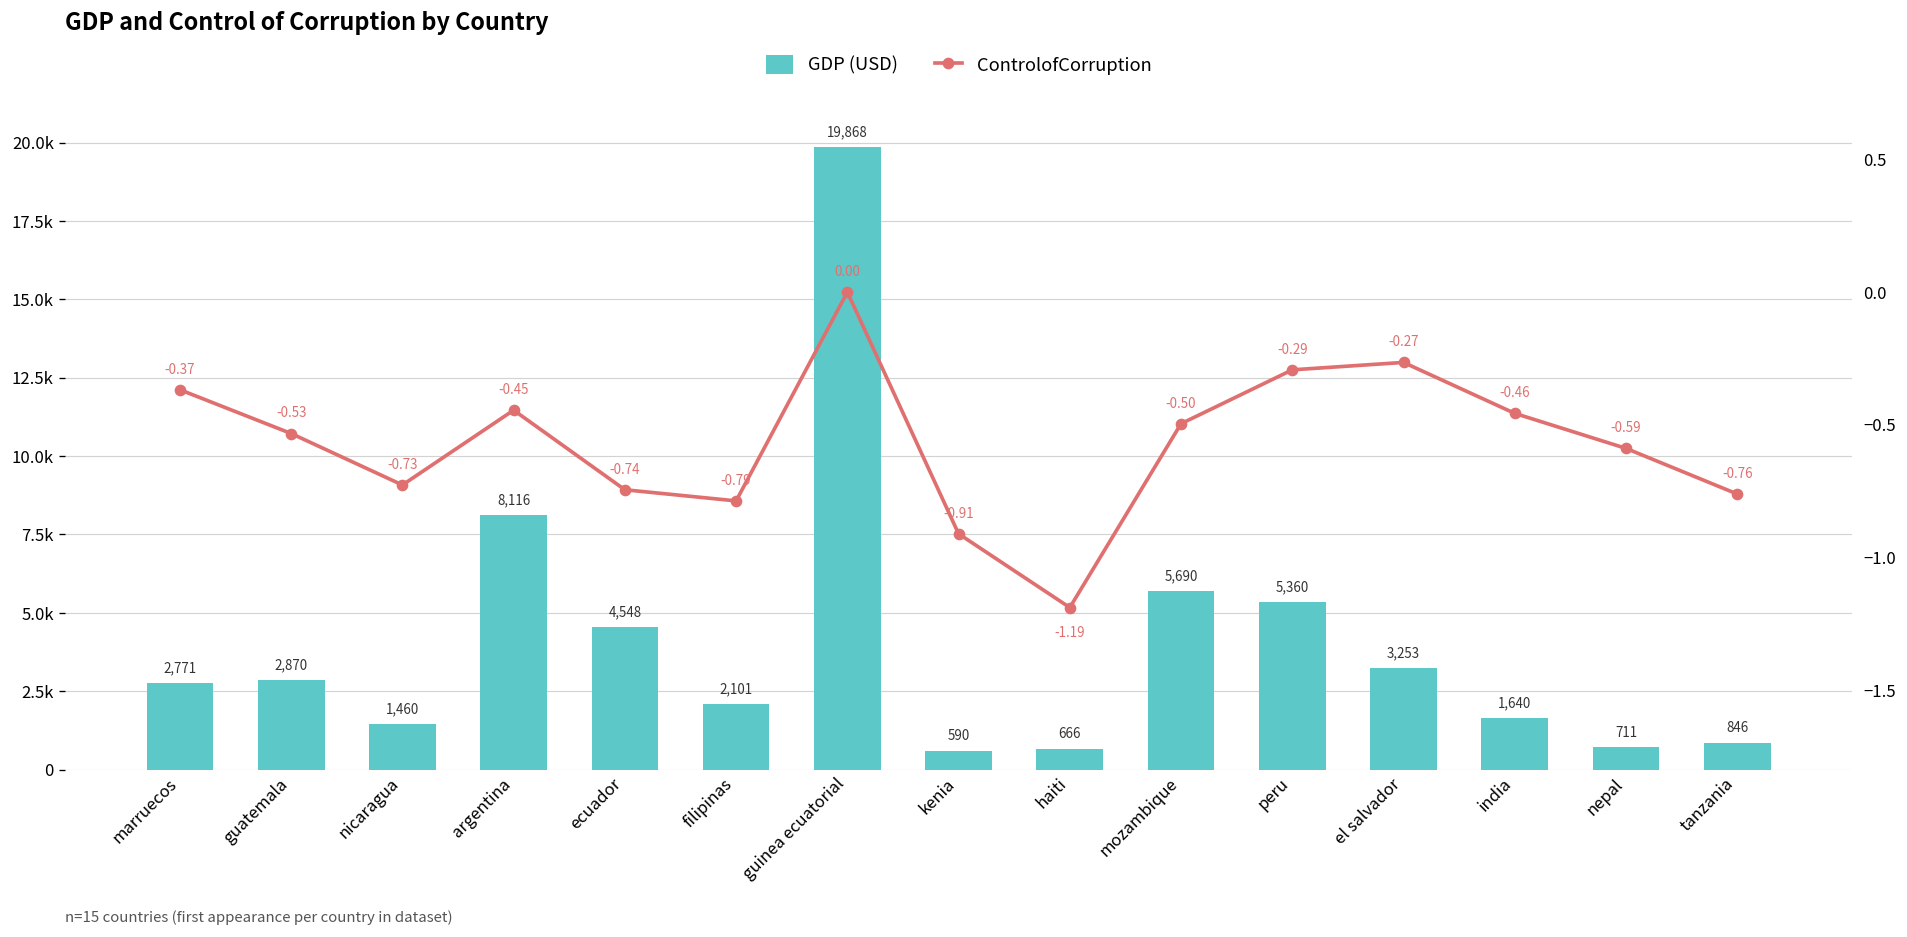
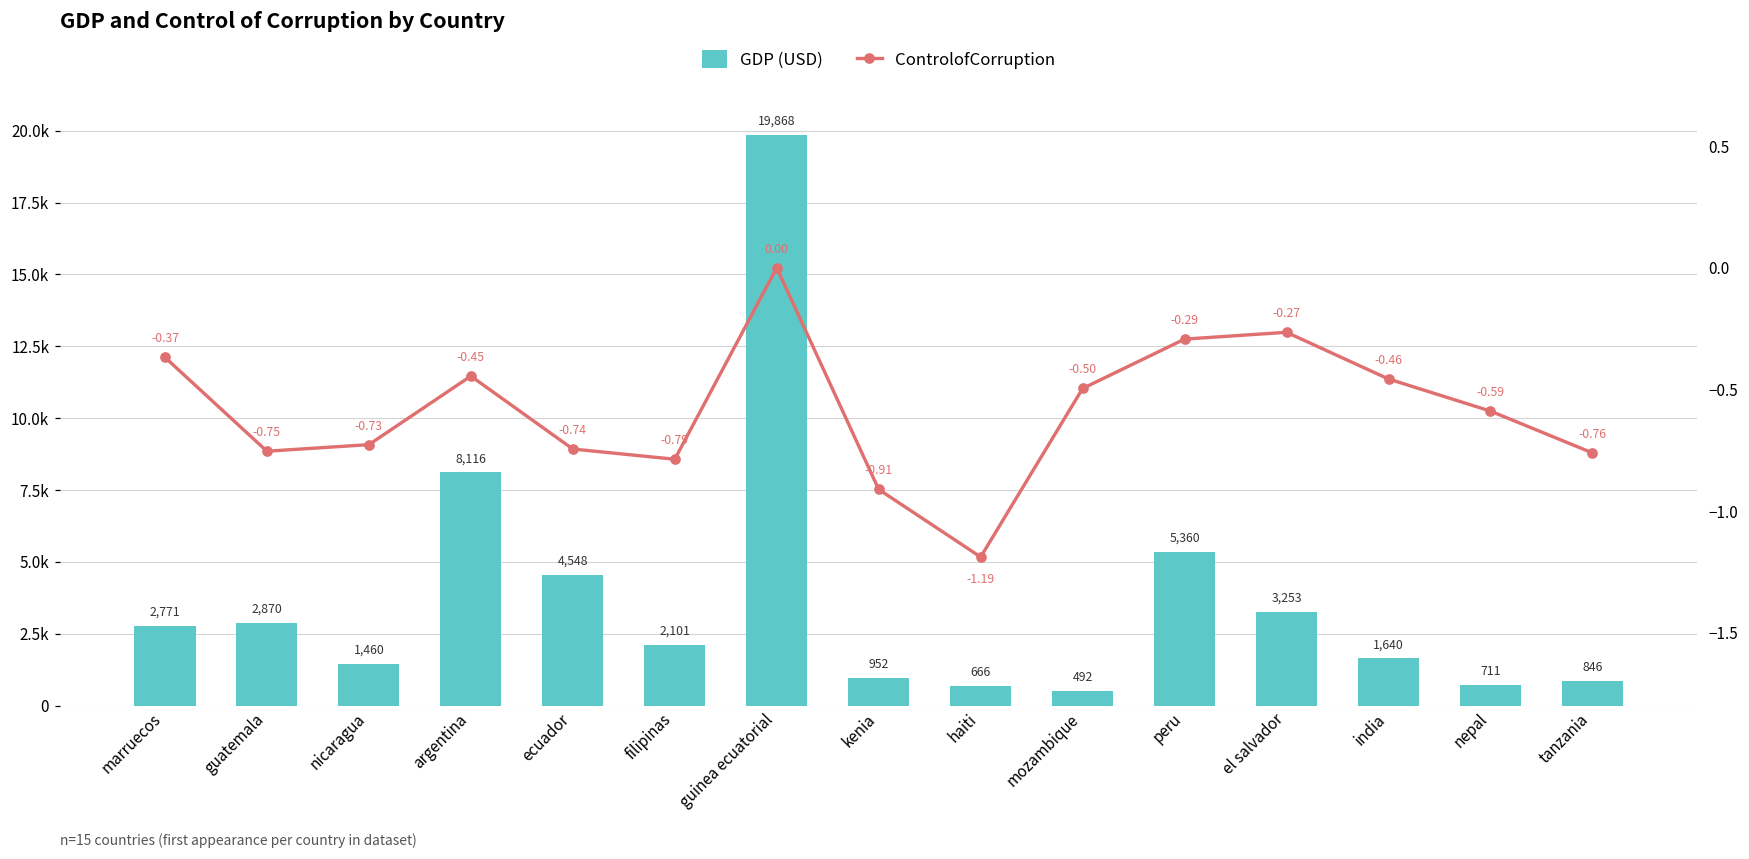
  {
    "GDP (USD)": {
      "marruecos": "2,771",
      "guatemala": "2,870",
      "nicaragua": "1,460",
      "argentina": "8,116",
      "ecuador": "4,548",
      "filipinas": "2,101",
      "guinea ecuatorial": "19,868",
-     "kenia": "590",
+     "kenia": "952",
      "haiti": "666",
-     "mozambique": "5,690",
+     "mozambique": "492",
      "peru": "5,360",
      "el salvador": "3,253",
      "india": "1,640",
      "nepal": "711",
      "tanzania": "846"
    },
    "ControlofCorruption": {
      "marruecos": "-0.37",
-     "guatemala": "-0.53",
+     "guatemala": "-0.75",
      "nicaragua": "-0.73",
      "argentina": "-0.45",
      "ecuador": "-0.74",
      "filipinas": "-0.79",
      "guinea ecuatorial": "0.00",
      "kenia": "-0.91",
      "haiti": "-1.19",
      "mozambique": "-0.50",
      "peru": "-0.29",
      "el salvador": "-0.27",
      "india": "-0.46",
      "nepal": "-0.59",
      "tanzania": "-0.76"
    }
  }
